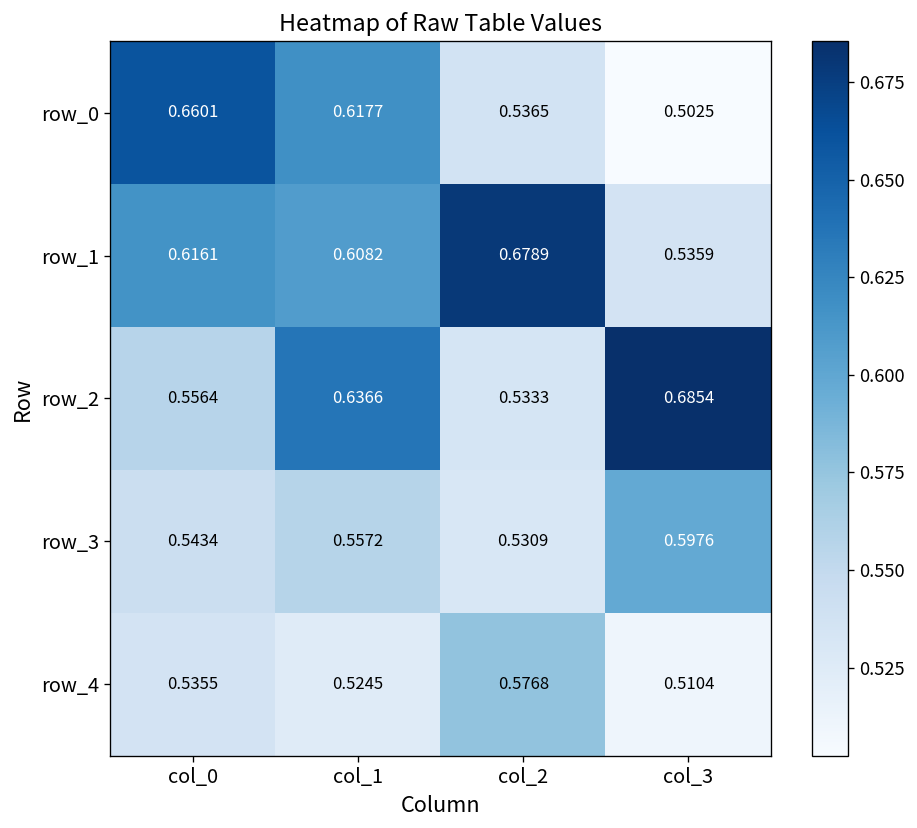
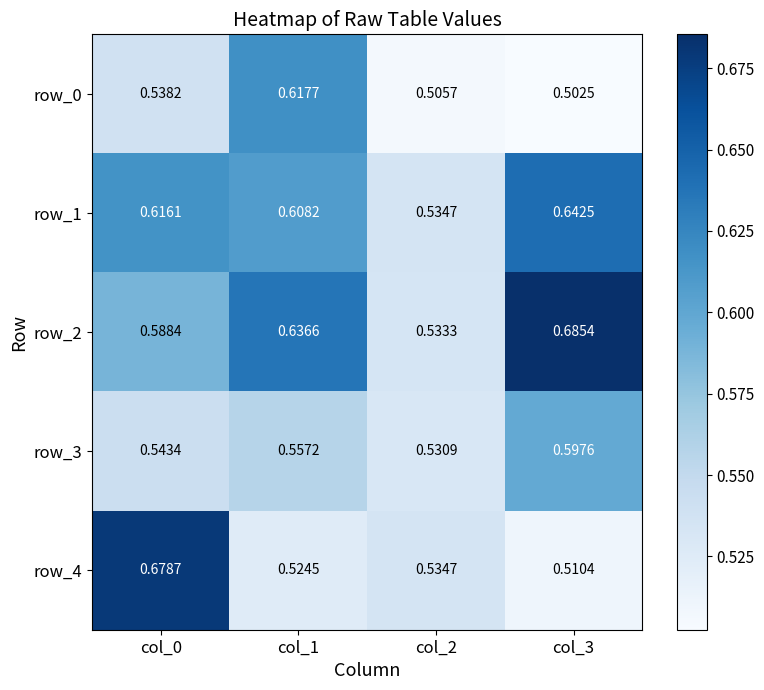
  {
    "row_0": {
-     "col_0": 0.6601,
+     "col_0": 0.5382,
      "col_1": 0.6177,
-     "col_2": 0.5365,
+     "col_2": 0.5057,
      "col_3": 0.5025
    },
    "row_1": {
      "col_0": 0.6161,
      "col_1": 0.6082,
-     "col_2": 0.6789,
-     "col_3": 0.5359
+     "col_2": 0.5347,
+     "col_3": 0.6425
    },
    "row_2": {
-     "col_0": 0.5564,
+     "col_0": 0.5884,
      "col_1": 0.6366,
      "col_2": 0.5333,
      "col_3": 0.6854
    },
    "row_3": {
      "col_0": 0.5434,
      "col_1": 0.5572,
      "col_2": 0.5309,
      "col_3": 0.5976
    },
    "row_4": {
-     "col_0": 0.5355,
+     "col_0": 0.6787,
      "col_1": 0.5245,
-     "col_2": 0.5768,
+     "col_2": 0.5347,
      "col_3": 0.5104
    }
  }
